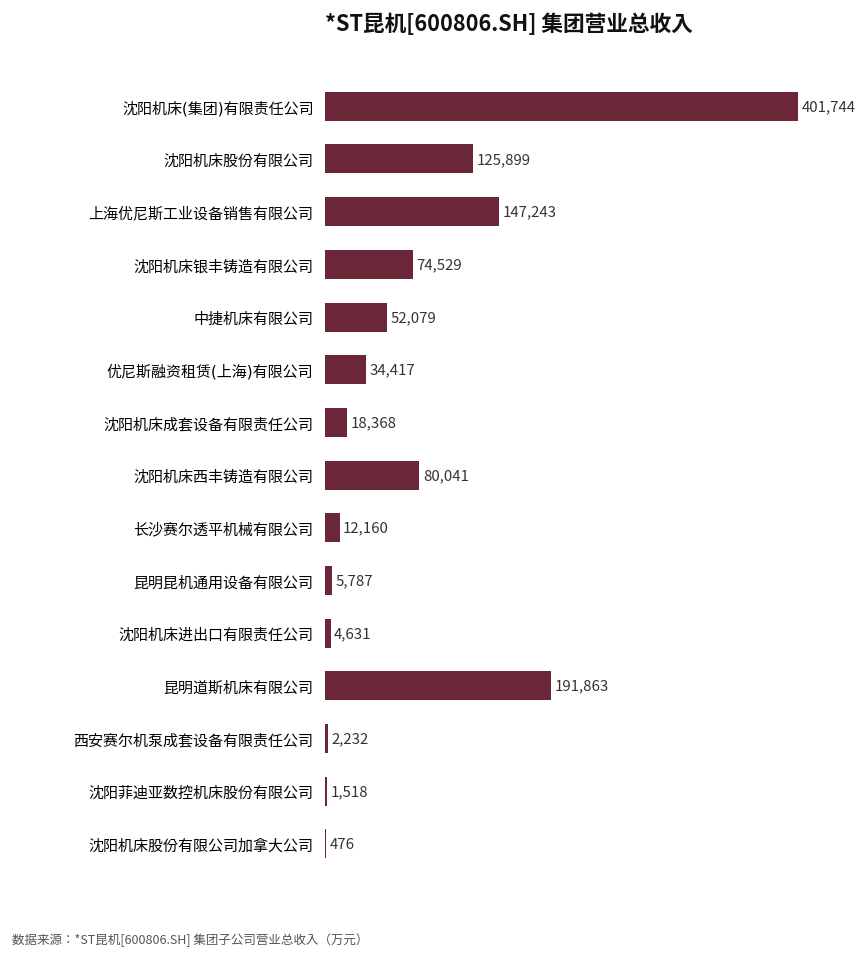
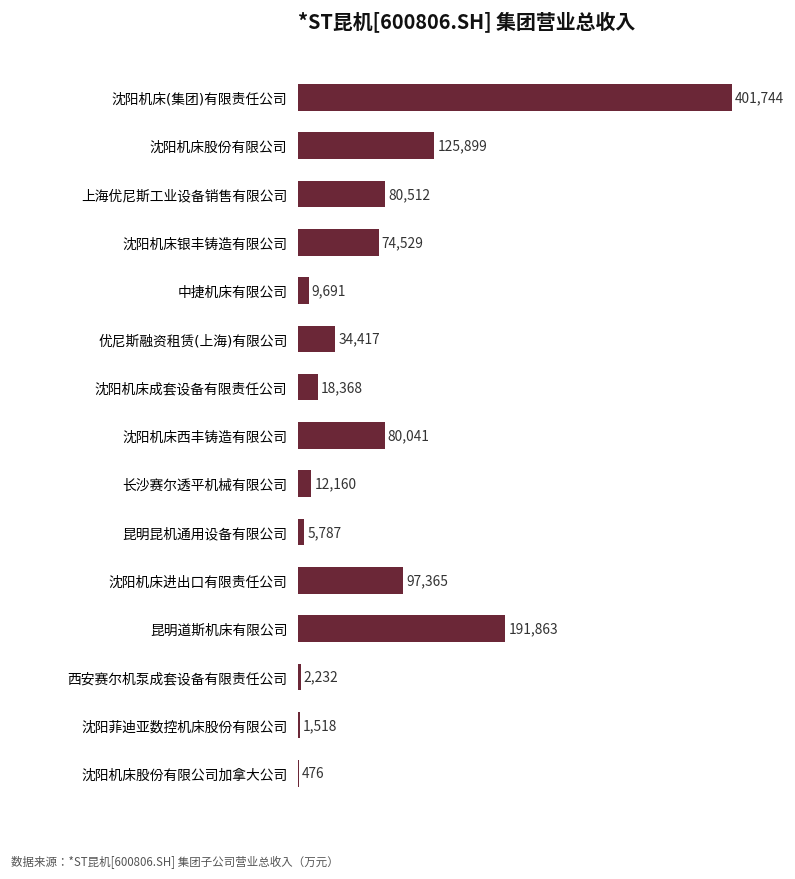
  {
    "沈阳机床(集团)有限责任公司": "401,744",
    "沈阳机床股份有限公司": "125,899",
-   "上海优尼斯工业设备销售有限公司": "147,243",
+   "上海优尼斯工业设备销售有限公司": "80,512",
    "沈阳机床银丰铸造有限公司": "74,529",
-   "中捷机床有限公司": "52,079",
+   "中捷机床有限公司": "9,691",
    "优尼斯融资租赁(上海)有限公司": "34,417",
    "沈阳机床成套设备有限责任公司": "18,368",
    "沈阳机床西丰铸造有限公司": "80,041",
    "长沙赛尔透平机械有限公司": "12,160",
    "昆明昆机通用设备有限公司": "5,787",
-   "沈阳机床进出口有限责任公司": "4,631",
+   "沈阳机床进出口有限责任公司": "97,365",
    "昆明道斯机床有限公司": "191,863",
    "西安赛尔机泵成套设备有限责任公司": "2,232",
    "沈阳菲迪亚数控机床股份有限公司": "1,518",
    "沈阳机床股份有限公司加拿大公司": "476"
  }
